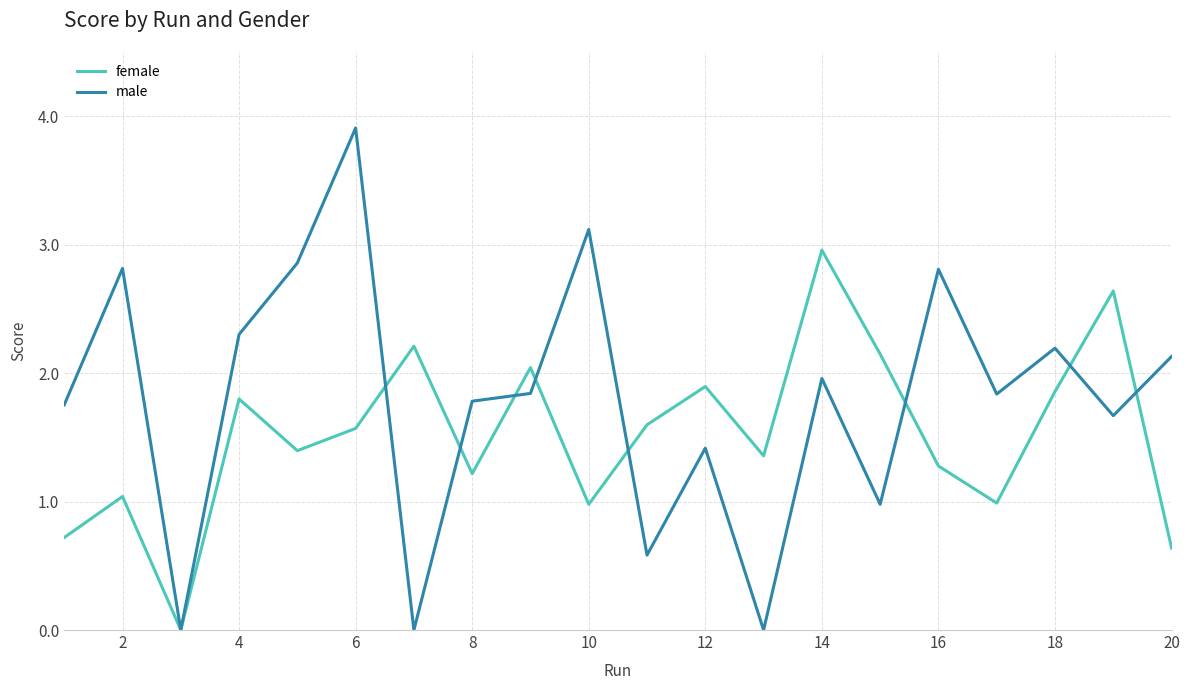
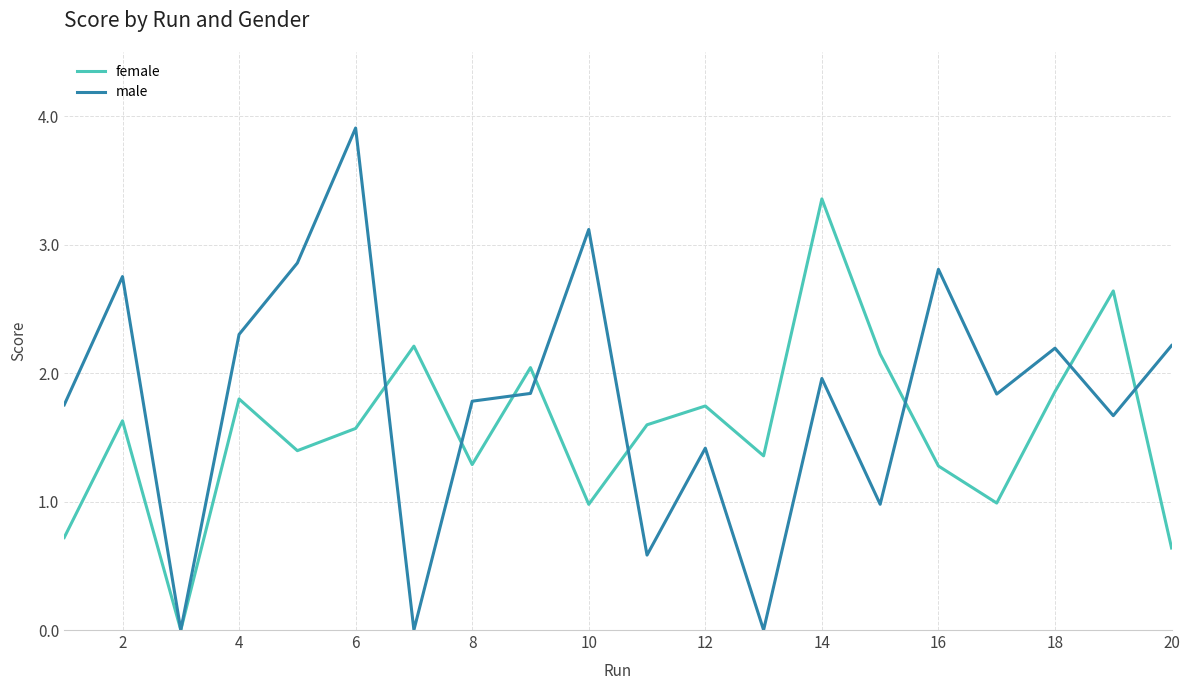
  {
    "female": {
-     "2": 1.04,
+     "2": 1.63,
      "4": 1.80,
      "6": 1.57,
-     "8": 1.22,
+     "8": 1.29,
      "10": 0.98,
-     "12": 1.90,
-     "14": 2.96,
+     "12": 1.74,
+     "14": 3.36,
      "16": 1.28,
      "18": 1.86,
      "20": 0.64
    },
    "male": {
-     "2": 2.81,
+     "2": 2.75,
      "4": 2.30,
      "6": 3.91,
      "8": 1.78,
      "10": 3.12,
      "12": 1.42,
      "14": 1.96,
      "16": 2.81,
      "18": 2.19,
-     "20": 2.13
+     "20": 2.21
    }
  }
